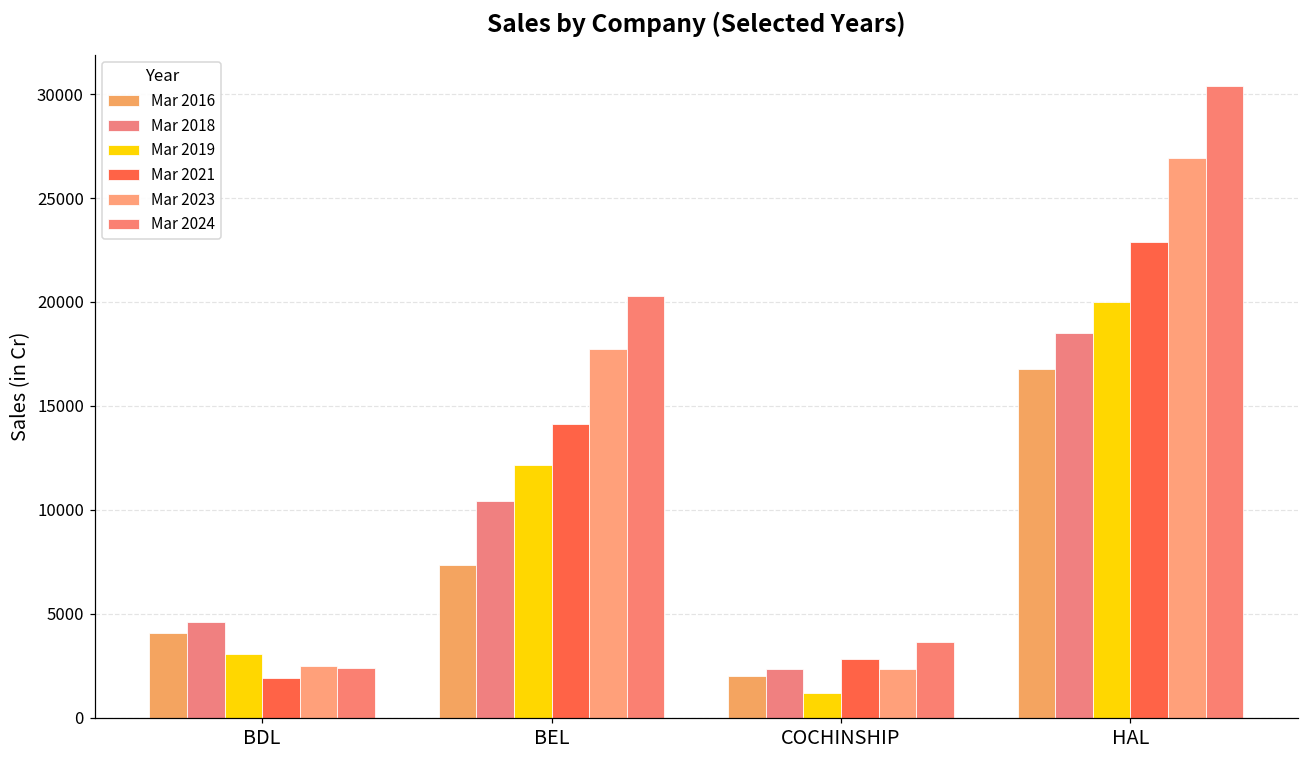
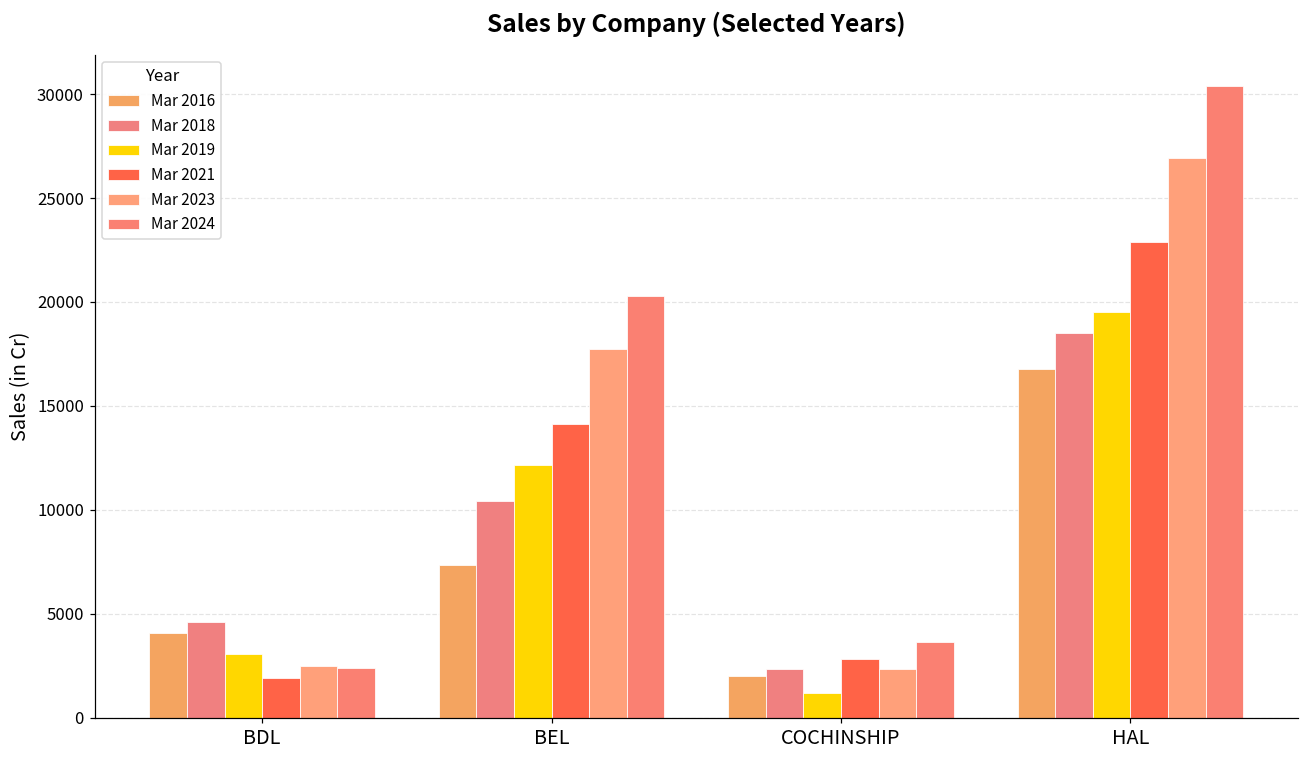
  {
    "Mar 2019": {
      "BDL": 3100,
      "BEL": 12200,
      "COCHINSHIP": 1200,
-     "HAL": 20000
+     "HAL": 19500
    }
  }
